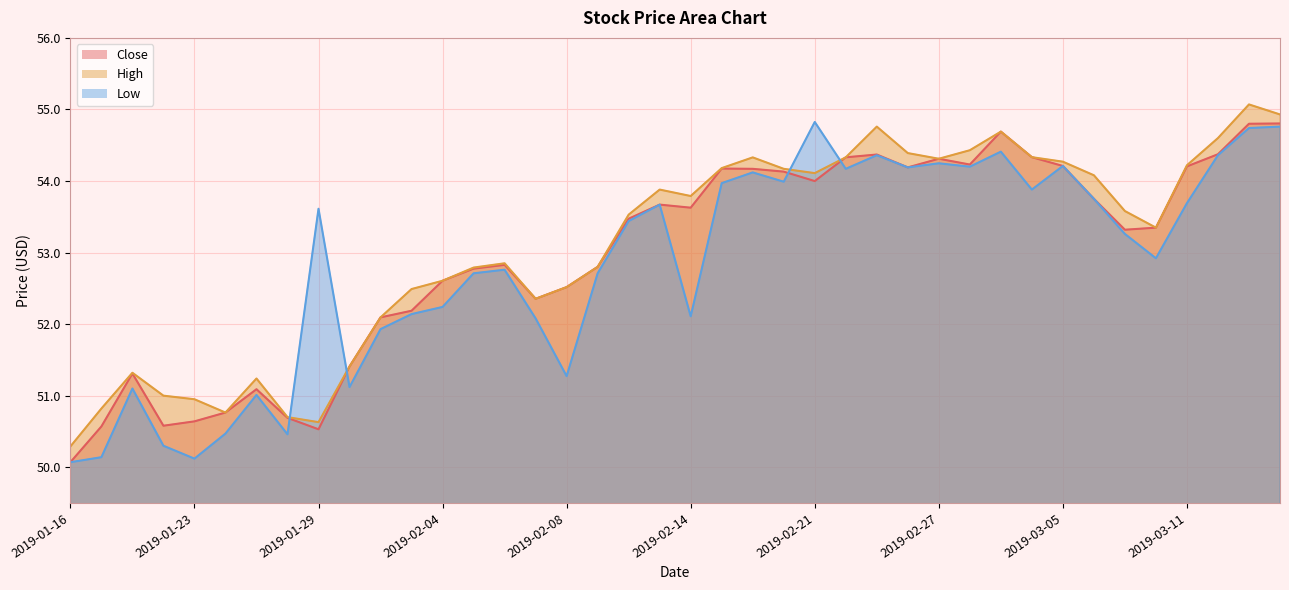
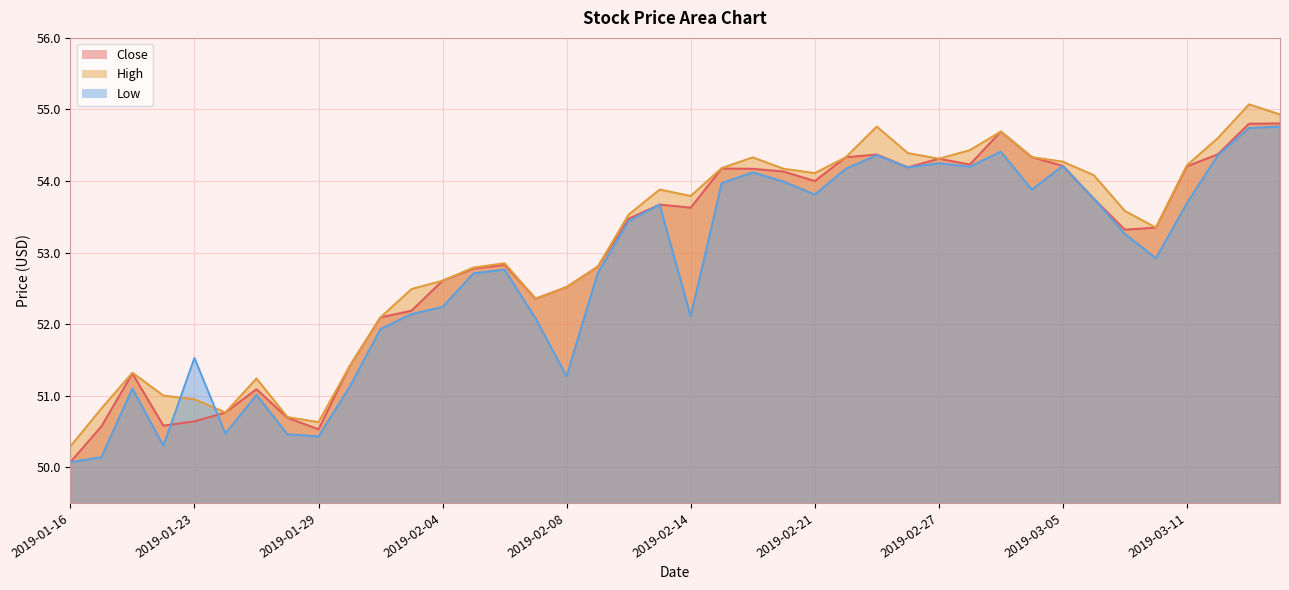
  {
    "Low": {
-     "2019-01-23": 50.1,
-     "2019-01-29": 53.6,
+     "2019-01-23": 51.5,
+     "2019-01-29": 50.4,
      "2019-02-04": 52.2,
      "2019-02-08": 51.3,
      "2019-02-14": 52.1,
-     "2019-02-21": 54.8,
+     "2019-02-21": 53.8,
      "2019-02-27": 54.2,
      "2019-03-11": 53.7
    }
  }
